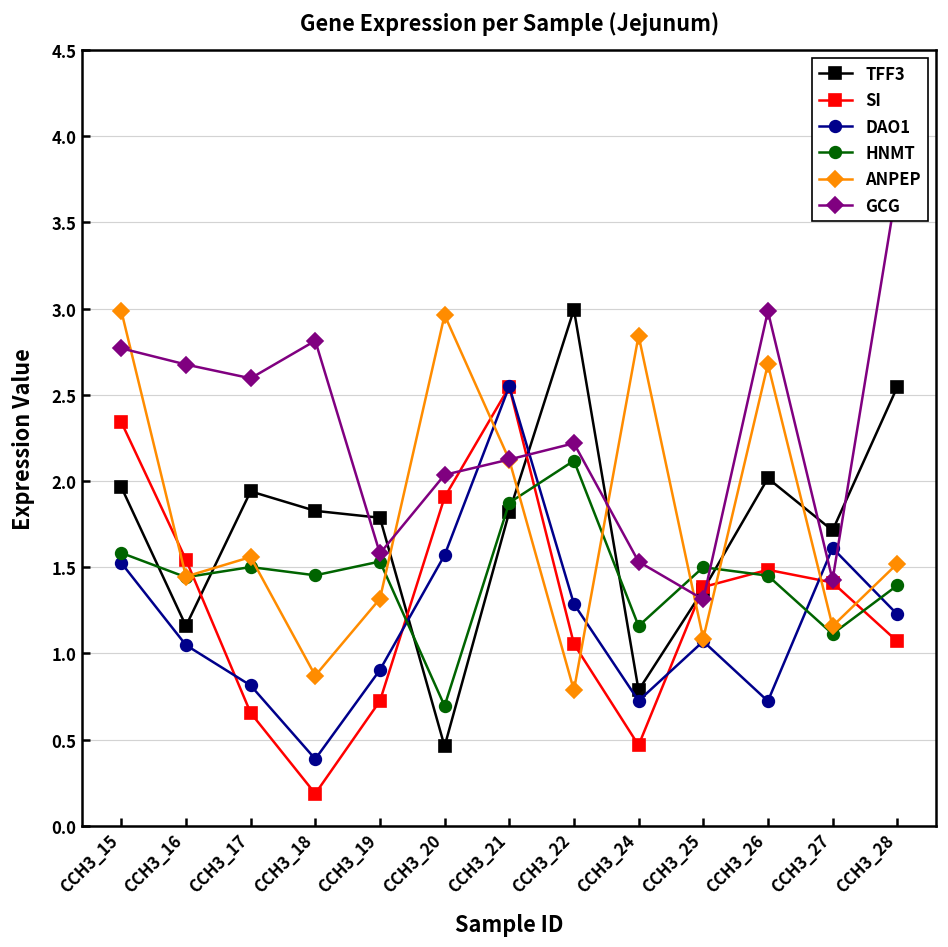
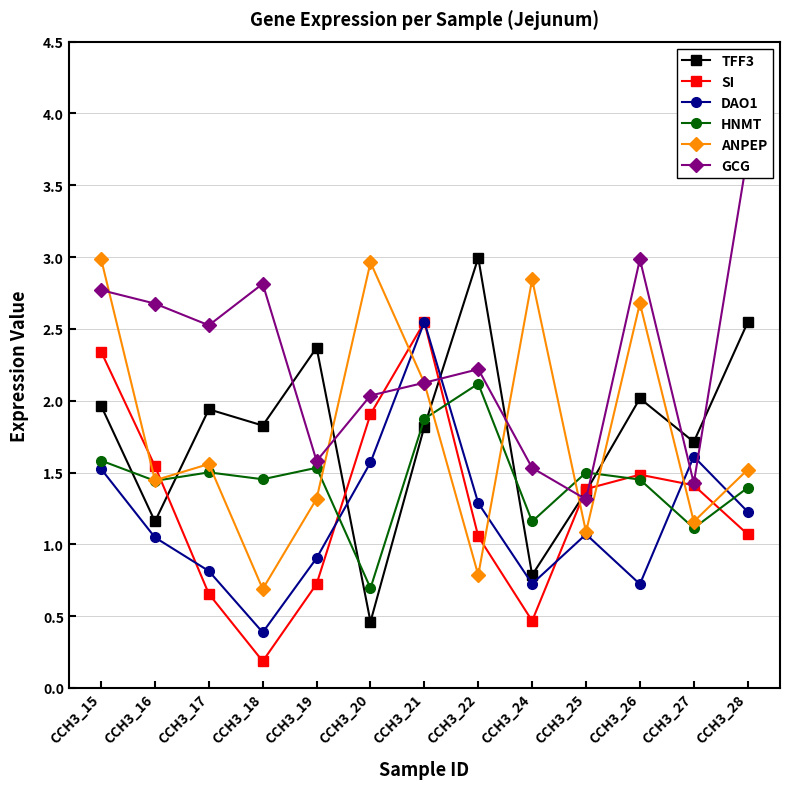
  {
    "TFF3": {
      "CCH3_15": 1.97,
      "CCH3_16": 1.16,
      "CCH3_17": 1.94,
      "CCH3_18": 1.83,
-     "CCH3_19": 1.79,
+     "CCH3_19": 2.37,
      "CCH3_20": 0.46,
      "CCH3_21": 1.82,
      "CCH3_22": 3.00,
      "CCH3_24": 0.79,
      "CCH3_26": 2.02,
      "CCH3_27": 1.71,
      "CCH3_28": 2.55
    },
    "SI": {
      "CCH3_15": 2.34,
      "CCH3_16": 1.54,
      "CCH3_17": 0.66,
      "CCH3_18": 0.19,
      "CCH3_19": 0.72,
      "CCH3_20": 1.91,
      "CCH3_22": 1.06,
      "CCH3_24": 0.47,
      "CCH3_26": 1.49,
      "CCH3_28": 1.07
    },
    "DAO1": {
      "CCH3_15": 1.53,
      "CCH3_16": 1.05,
      "CCH3_17": 0.81,
      "CCH3_18": 0.39,
      "CCH3_19": 0.90,
      "CCH3_20": 1.57,
      "CCH3_22": 1.29,
      "CCH3_24": 0.73,
      "CCH3_26": 0.72,
      "CCH3_27": 1.61,
      "CCH3_28": 1.23
    },
    "HNMT": {
      "CCH3_15": 1.58,
      "CCH3_17": 1.50,
      "CCH3_18": 1.45,
      "CCH3_19": 1.53,
      "CCH3_20": 0.70,
      "CCH3_21": 1.87,
      "CCH3_22": 2.12,
      "CCH3_24": 1.16,
      "CCH3_25": 1.50,
      "CCH3_26": 1.45,
      "CCH3_27": 1.11,
      "CCH3_28": 1.39
    },
    "ANPEP": {
      "CCH3_15": 2.99,
      "CCH3_17": 1.56,
-     "CCH3_18": 0.87,
+     "CCH3_18": 0.69,
      "CCH3_19": 1.32,
      "CCH3_20": 2.96,
      "CCH3_22": 0.79,
      "CCH3_24": 2.84,
      "CCH3_26": 2.68,
      "CCH3_27": 1.16,
      "CCH3_28": 1.52
    },
    "GCG": {
      "CCH3_15": 2.77,
      "CCH3_16": 2.68,
-     "CCH3_17": 2.60,
+     "CCH3_17": 2.53,
      "CCH3_18": 2.81,
      "CCH3_19": 1.58,
      "CCH3_20": 2.04,
      "CCH3_22": 2.22,
      "CCH3_24": 1.53,
      "CCH3_25": 1.31,
      "CCH3_26": 2.99
    }
  }
